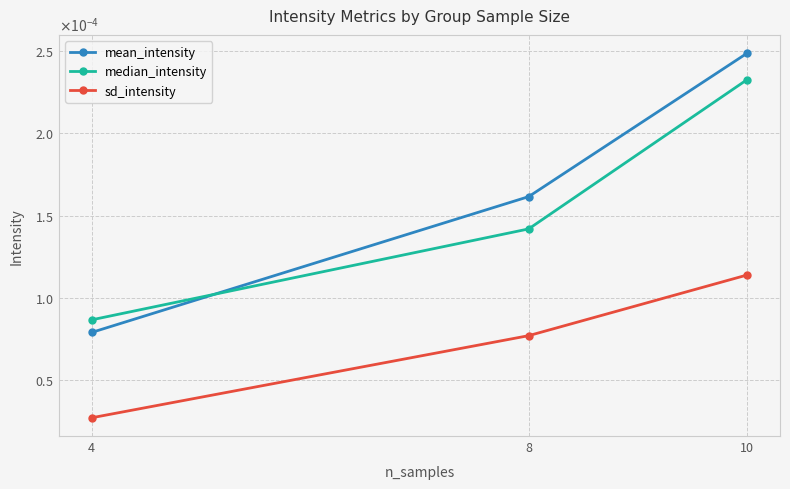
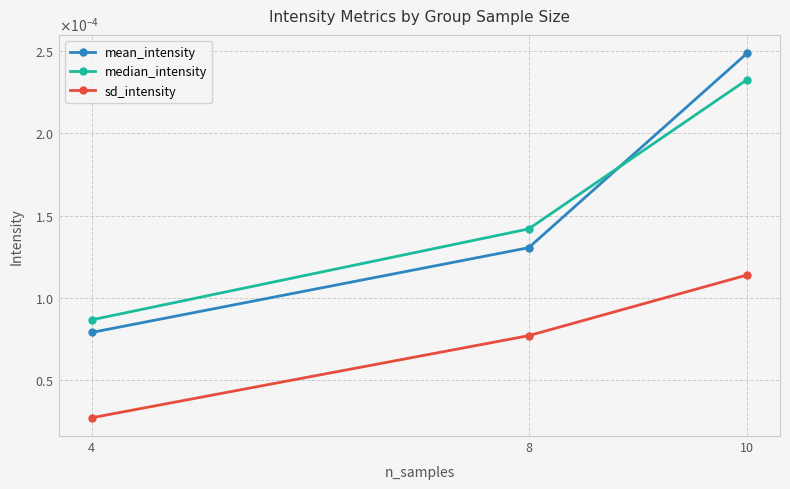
  {
    "mean_intensity": {
      "4": 0.000079,
-     "8": 0.000162,
+     "8": 0.000130,
      "10": 0.000249
    },
    "median_intensity": {
      "4": 0.000087,
      "8": 0.000142,
      "10": 0.000233
    },
    "sd_intensity": {
      "4": 0.000027,
      "8": 0.000077,
      "10": 0.000114
    }
  }
